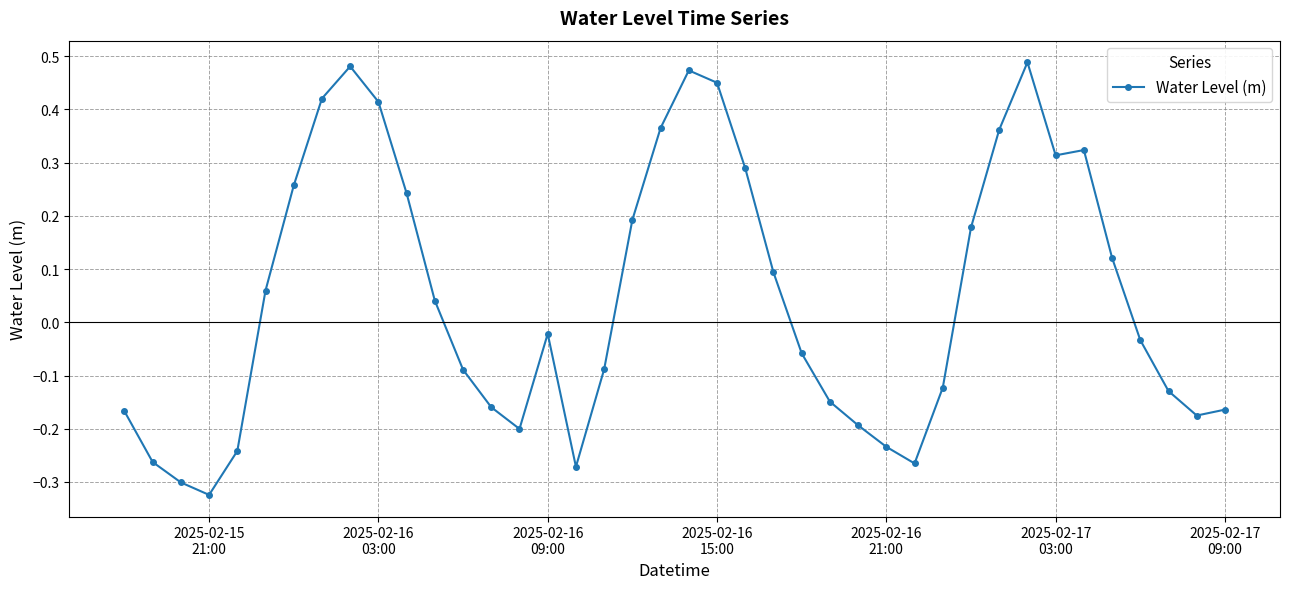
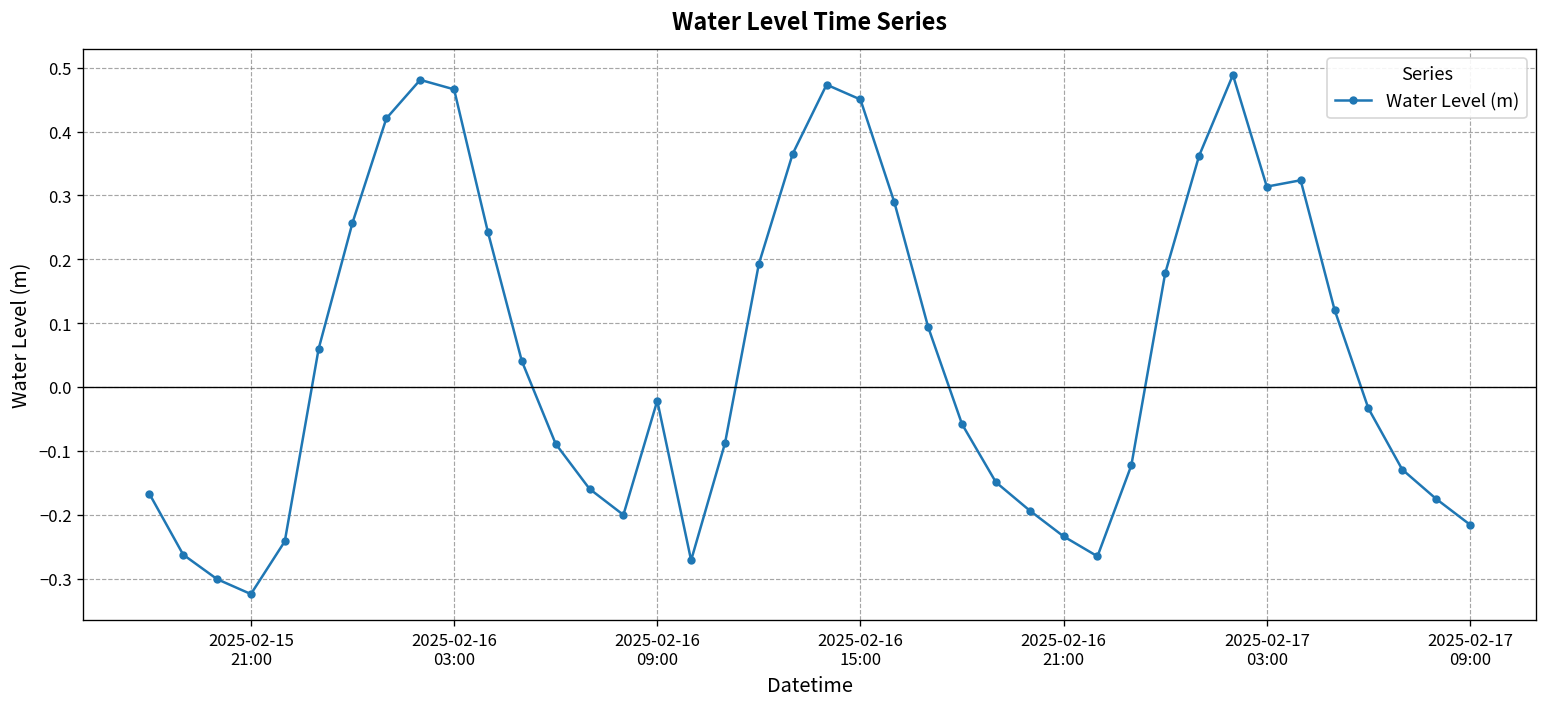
  {
    "2025-02-15 21:00": -0.32,
-   "2025-02-16 03:00": 0.41,
+   "2025-02-16 03:00": 0.47,
    "2025-02-16 09:00": -0.02,
    "2025-02-16 15:00": 0.45,
    "2025-02-16 21:00": -0.23,
    "2025-02-17 03:00": 0.31,
-   "2025-02-17 09:00": -0.16
+   "2025-02-17 09:00": -0.22
  }
